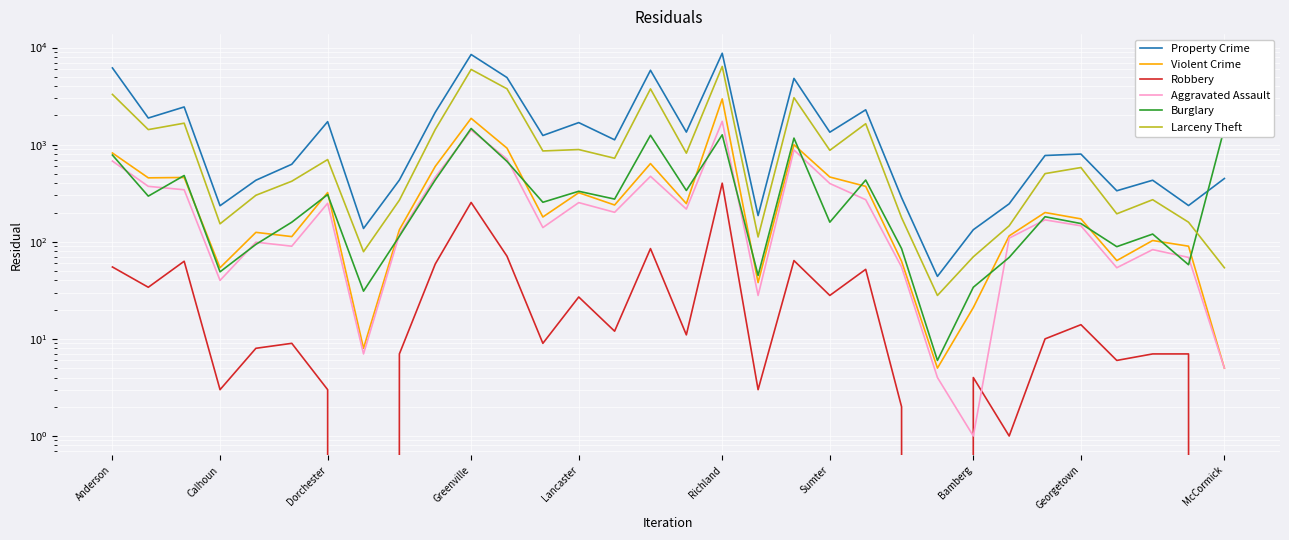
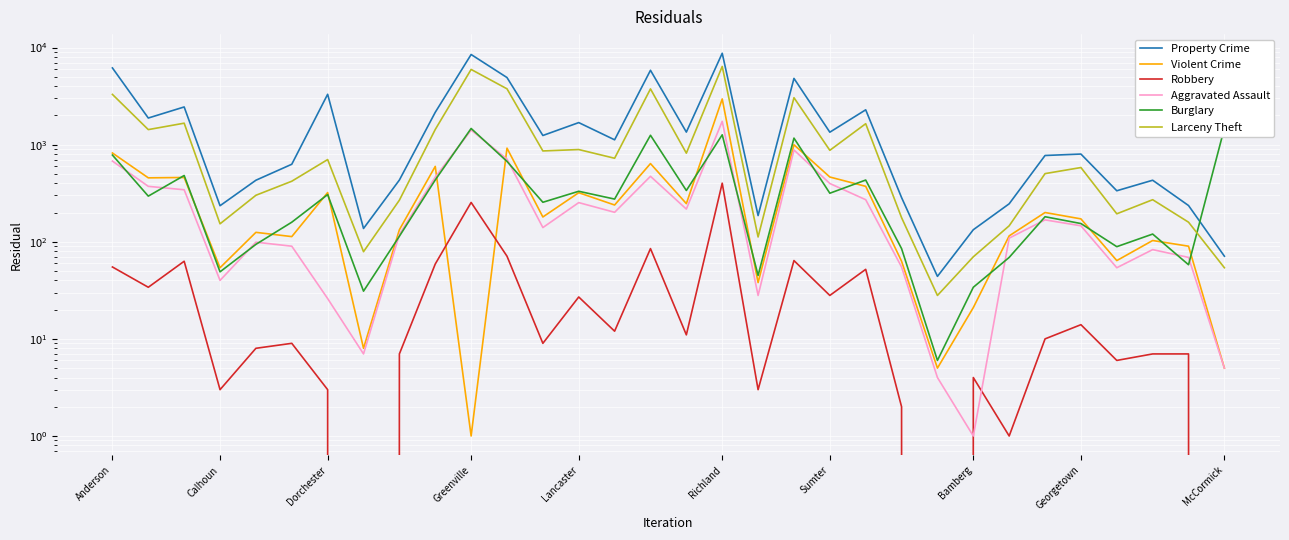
  {
    "Property Crime": {
      "Anderson": 6000,
      "Calhoun": 240,
-     "Dorchester": 1700,
+     "Dorchester": 3300,
      "Greenville": 8000,
      "Lancaster": 1700,
      "Richland": 9000,
      "Sumter": 1300,
      "Bamberg": 130,
      "Georgetown": 800,
-     "McCormick": 400
+     "McCormick": 70
    },
    "Violent Crime": {
      "Calhoun": 50,
-     "Greenville": 1900,
+     "Greenville": 1,
      "Richland": 3000,
      "Sumter": 500,
      "Bamberg": 21,
      "Georgetown": 170
    },
    "Robbery": {
      "Anderson": 60,
      "Calhoun": 3,
      "Dorchester": 3,
      "Greenville": 250,
      "Lancaster": 27,
      "Richland": 400,
      "Sumter": 28,
      "Bamberg": 4,
      "Georgetown": 14
    },
    "Aggravated Assault": {
      "Anderson": 700,
      "Calhoun": 40,
-     "Dorchester": 250,
+     "Dorchester": 26,
      "Lancaster": 250,
      "Richland": 1700,
      "Sumter": 400,
      "Bamberg": 1
    },
    "Burglary": {
      "Calhoun": 50,
      "Richland": 1300,
-     "Sumter": 160,
+     "Sumter": 320,
      "Bamberg": 34
    },
    "Larceny Theft": {
      "Anderson": 3300,
      "Calhoun": 150,
      "Dorchester": 700,
      "Greenville": 6000,
      "Lancaster": 900,
      "Richland": 6000,
      "Sumter": 900,
      "Bamberg": 70,
      "Georgetown": 600,
      "McCormick": 50
    }
  }
